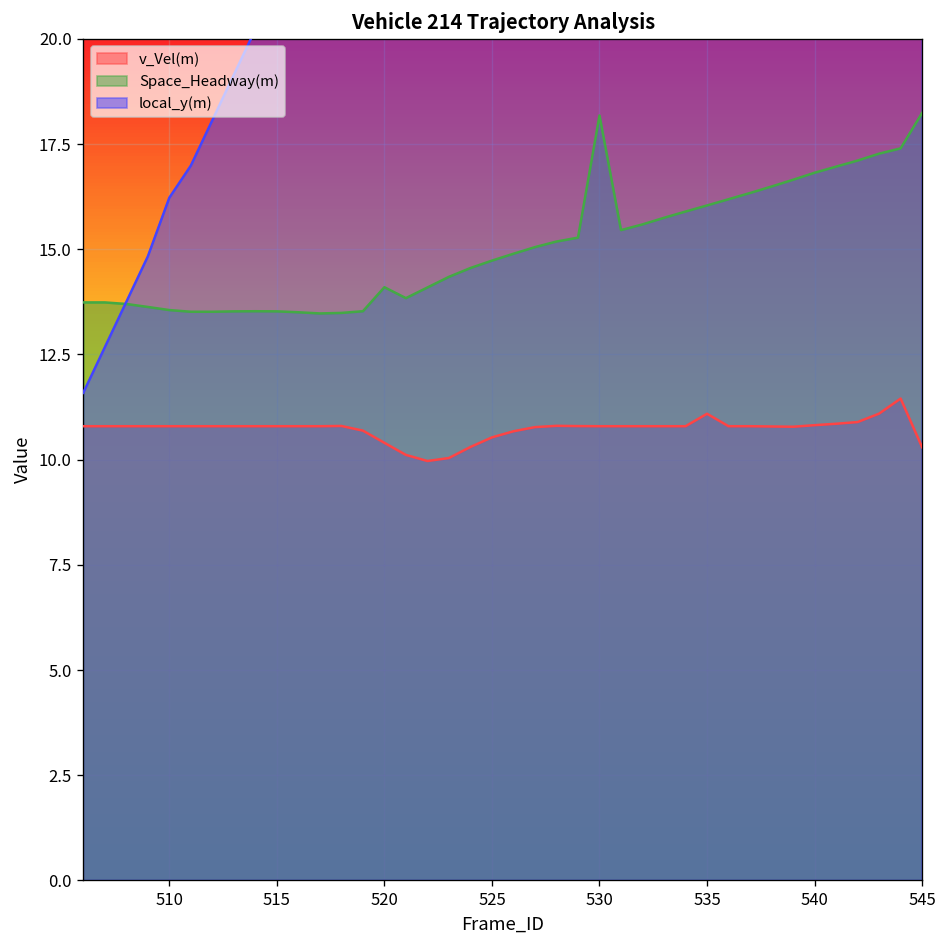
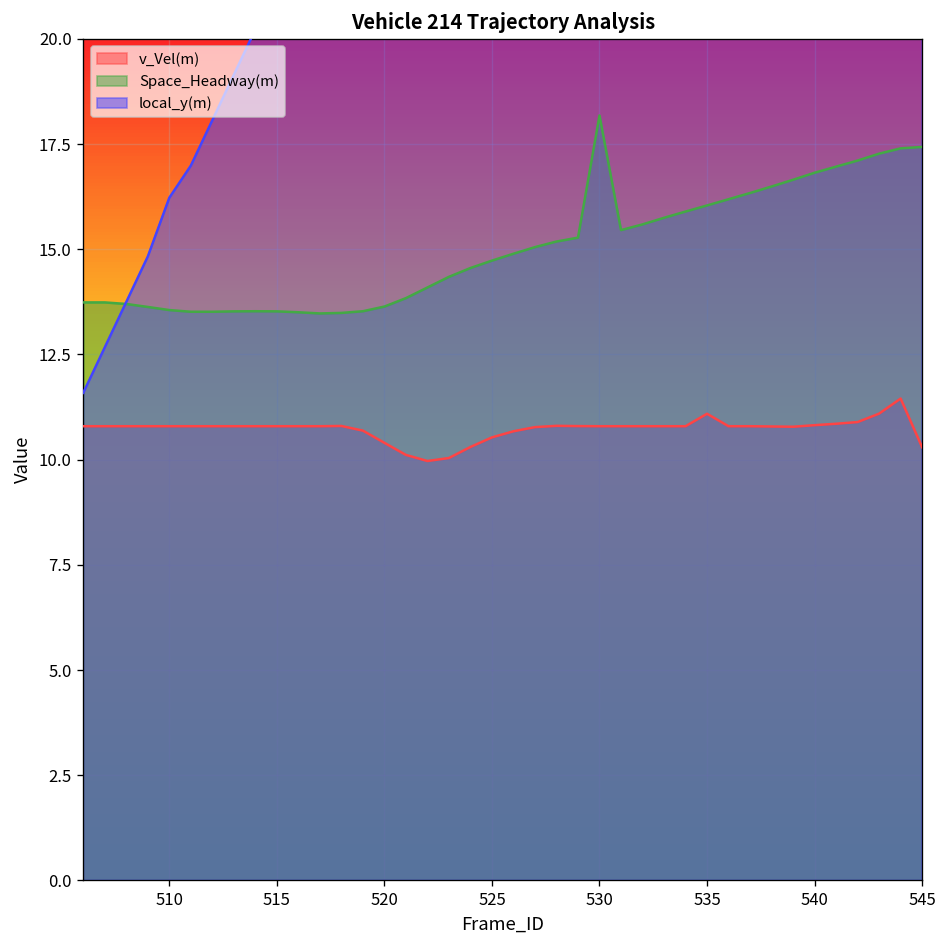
  {
    "v_Vel(m)": {
      "510": 10.8,
      "515": 10.8,
      "520": 10.4,
      "525": 10.5,
      "530": 10.8,
      "535": 11.1,
      "540": 10.8,
      "545": 10.3
    },
    "Space_Headway(m)": {
      "510": 13.6,
      "515": 13.5,
-     "520": 14.1,
+     "520": 13.6,
      "525": 14.7,
      "530": 18.2,
      "535": 16.0,
      "540": 16.8,
-     "545": 18.2
+     "545": 17.4
    },
    "local_y(m)": {
      "510": 16.2
    }
  }
